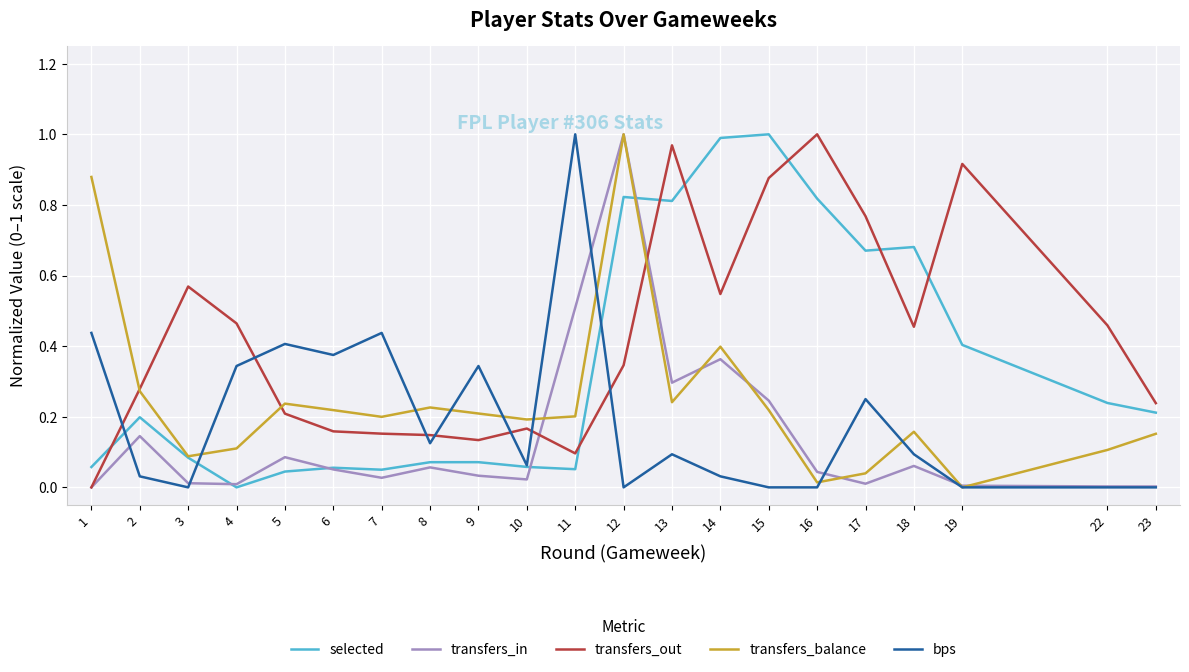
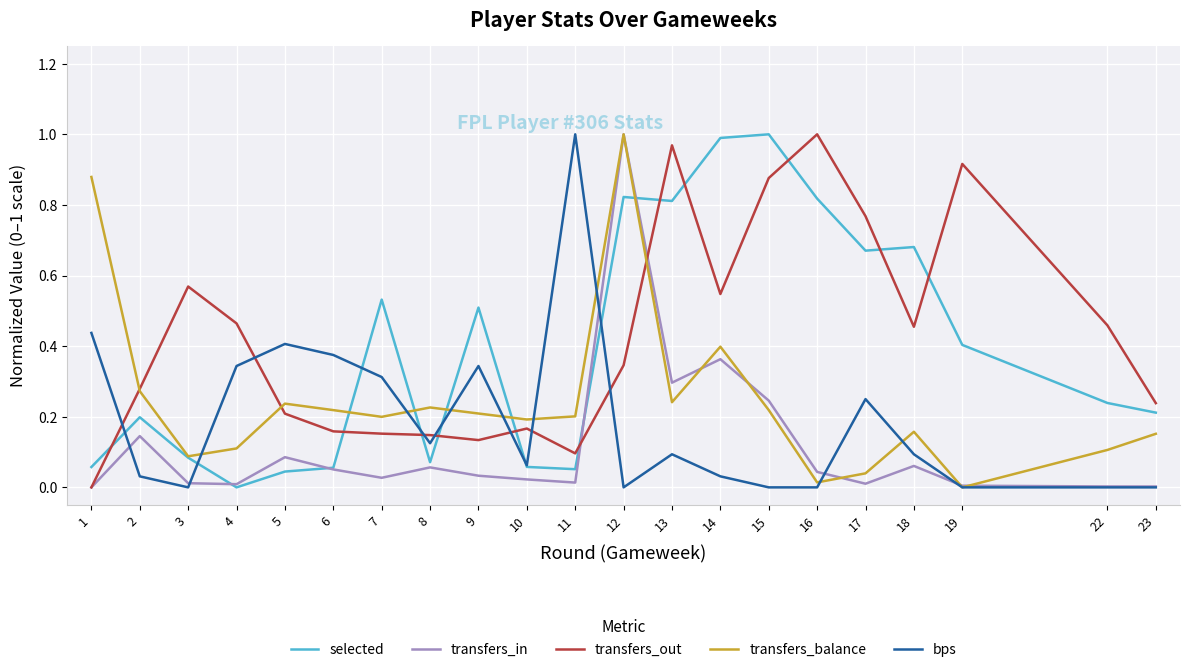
  {
    "selected": {
      "1": 0.06,
      "2": 0.20,
      "4": 0.00,
      "5": 0.04,
-     "7": 0.05,
+     "7": 0.53,
      "8": 0.07,
-     "9": 0.07,
+     "9": 0.51,
      "11": 0.05,
      "12": 0.82,
      "13": 0.81,
      "14": 0.99,
      "15": 1.00,
      "16": 0.82,
      "17": 0.67,
      "18": 0.68,
      "19": 0.40,
      "22": 0.24,
      "23": 0.21
    },
    "transfers_in": {
      "2": 0.15,
      "3": 0.01,
      "4": 0.01,
      "5": 0.09,
      "7": 0.03,
      "8": 0.06,
      "9": 0.03,
      "10": 0.02,
-     "11": 0.51,
+     "11": 0.01,
      "13": 0.30,
      "14": 0.36,
      "15": 0.25,
      "16": 0.04,
      "17": 0.01,
      "18": 0.06
    },
    "transfers_out": {
      "3": 0.57,
      "4": 0.46,
      "5": 0.21,
      "6": 0.16,
      "7": 0.15,
      "8": 0.15,
      "9": 0.13,
      "10": 0.17,
      "11": 0.10,
      "12": 0.35,
      "13": 0.97,
      "14": 0.55,
      "15": 0.88,
      "16": 1.00,
      "17": 0.77,
      "18": 0.45,
      "19": 0.92,
      "22": 0.46,
      "23": 0.24
    },
    "transfers_balance": {
      "1": 0.88,
      "4": 0.11,
      "5": 0.24,
      "6": 0.22,
      "7": 0.20,
      "8": 0.23,
      "9": 0.21,
      "10": 0.19,
      "11": 0.20,
      "13": 0.24,
      "14": 0.40,
      "15": 0.22,
      "16": 0.01,
      "17": 0.04,
      "18": 0.16,
      "22": 0.11,
      "23": 0.15
    },
    "bps": {
      "1": 0.44,
      "2": 0.03,
      "3": 0.00,
      "4": 0.34,
      "5": 0.41,
      "6": 0.38,
-     "7": 0.44,
+     "7": 0.31,
      "8": 0.13,
      "9": 0.34,
      "12": 0.00,
      "13": 0.09,
      "14": 0.03,
      "15": 0.00,
      "16": 0.00,
      "17": 0.25,
      "18": 0.09
    }
  }
